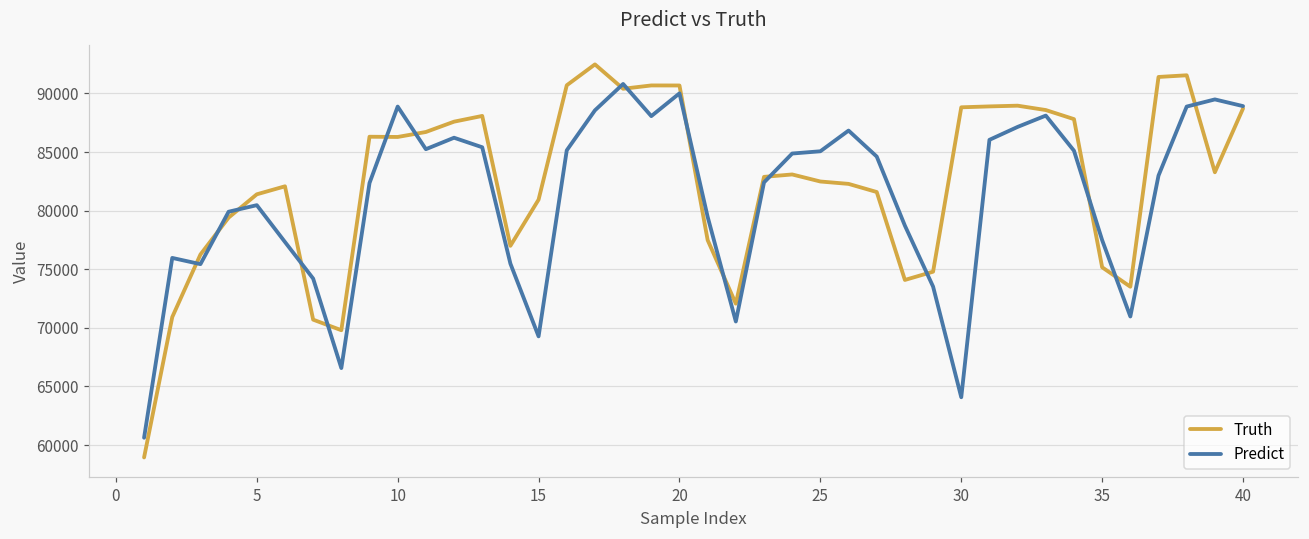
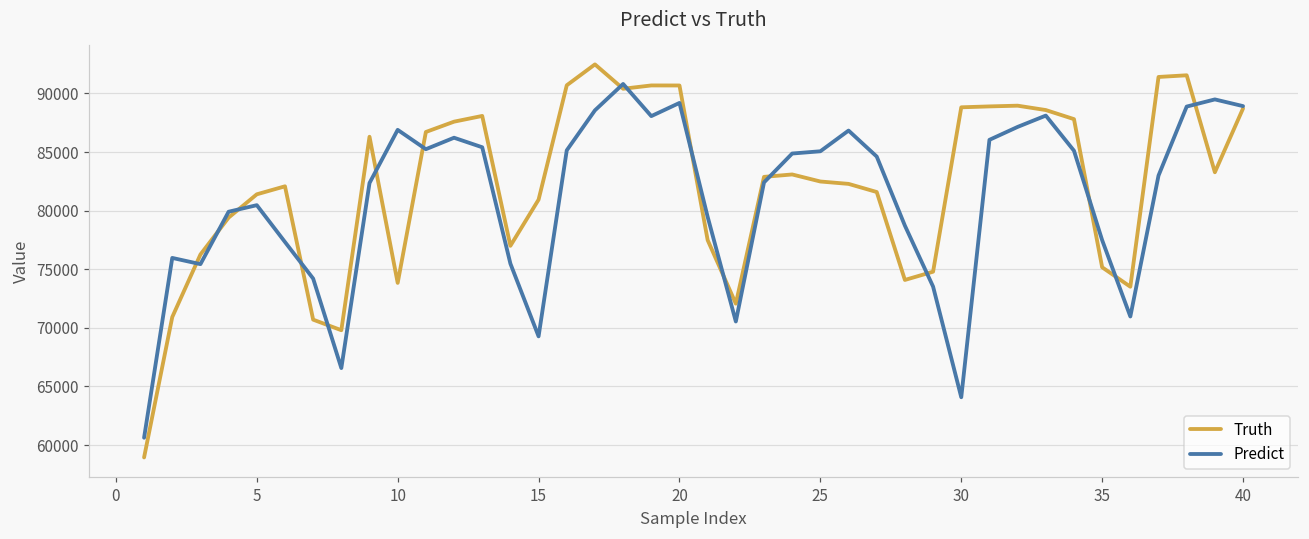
  {
    "Truth": {
      "5": 81400,
-     "10": 86300,
+     "10": 73800,
      "15": 80900,
      "20": 90700,
      "25": 82500,
      "30": 88800,
      "35": 75200
    },
    "Predict": {
      "5": 80500,
-     "10": 88900,
+     "10": 86900,
      "15": 69300,
-     "20": 90000,
+     "20": 89200,
      "25": 85100,
      "30": 64100,
      "35": 77500
    }
  }
